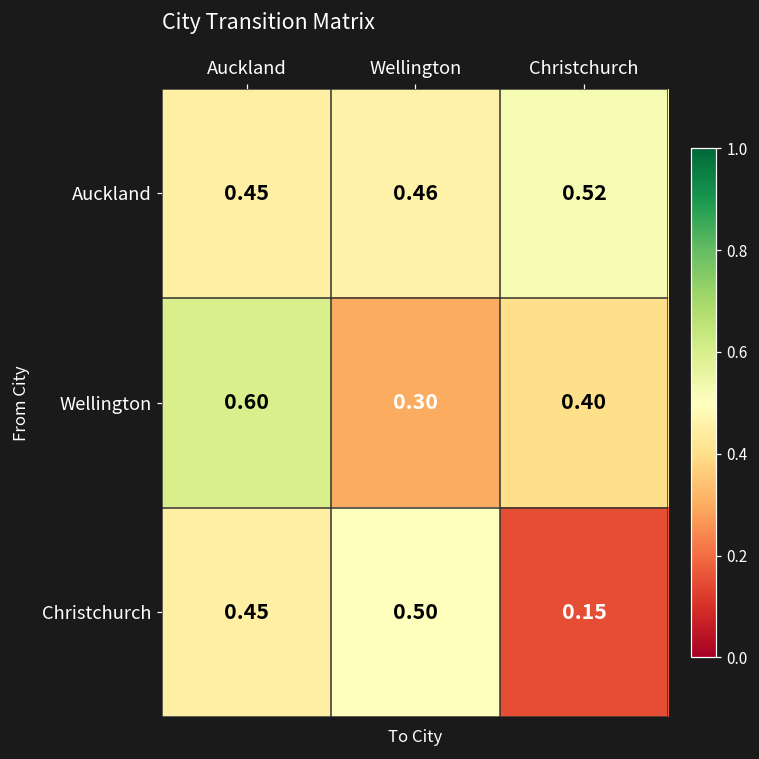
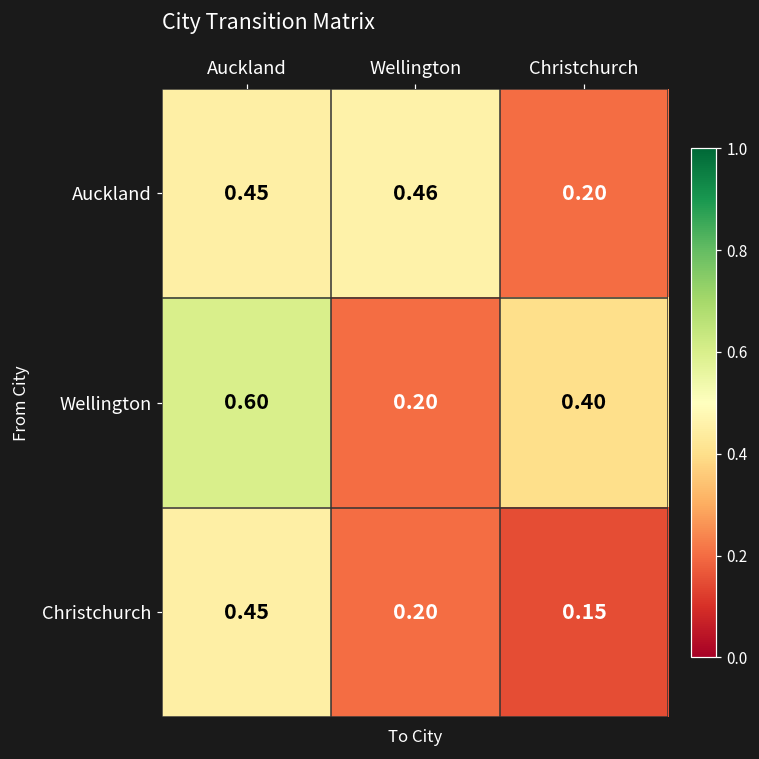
  {
    "Auckland": {
      "Auckland": 0.45,
      "Wellington": 0.46,
-     "Christchurch": 0.52
+     "Christchurch": 0.20
    },
    "Wellington": {
      "Auckland": 0.60,
-     "Wellington": 0.30,
+     "Wellington": 0.20,
      "Christchurch": 0.40
    },
    "Christchurch": {
      "Auckland": 0.45,
-     "Wellington": 0.50,
+     "Wellington": 0.20,
      "Christchurch": 0.15
    }
  }
